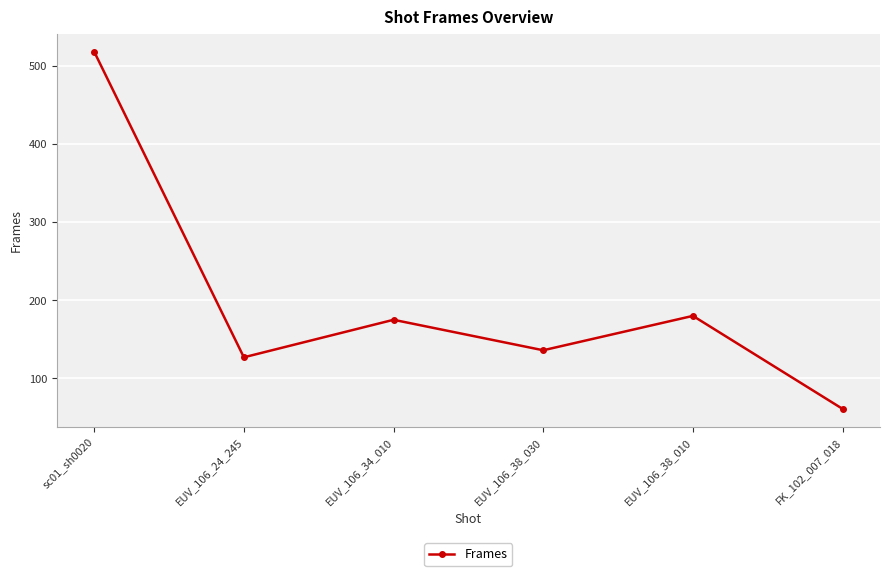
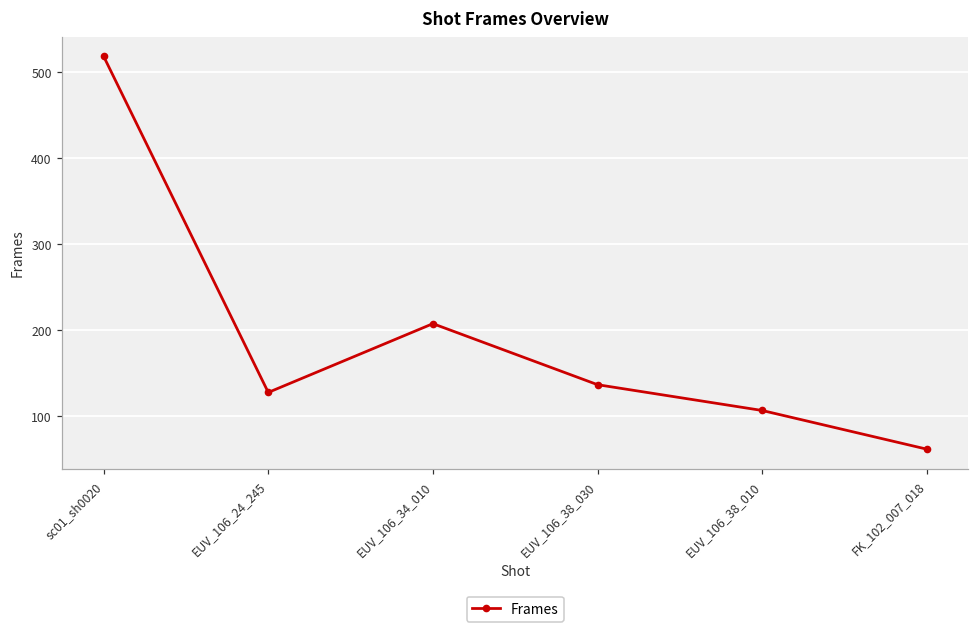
  {
    "sc01_sh0020": 520,
    "EUV_106_24_245": 130,
-   "EUV_106_34_010": 180,
+   "EUV_106_34_010": 210,
    "EUV_106_38_030": 140,
-   "EUV_106_38_010": 180,
+   "EUV_106_38_010": 110,
    "FK_102_007_018": 60
  }
